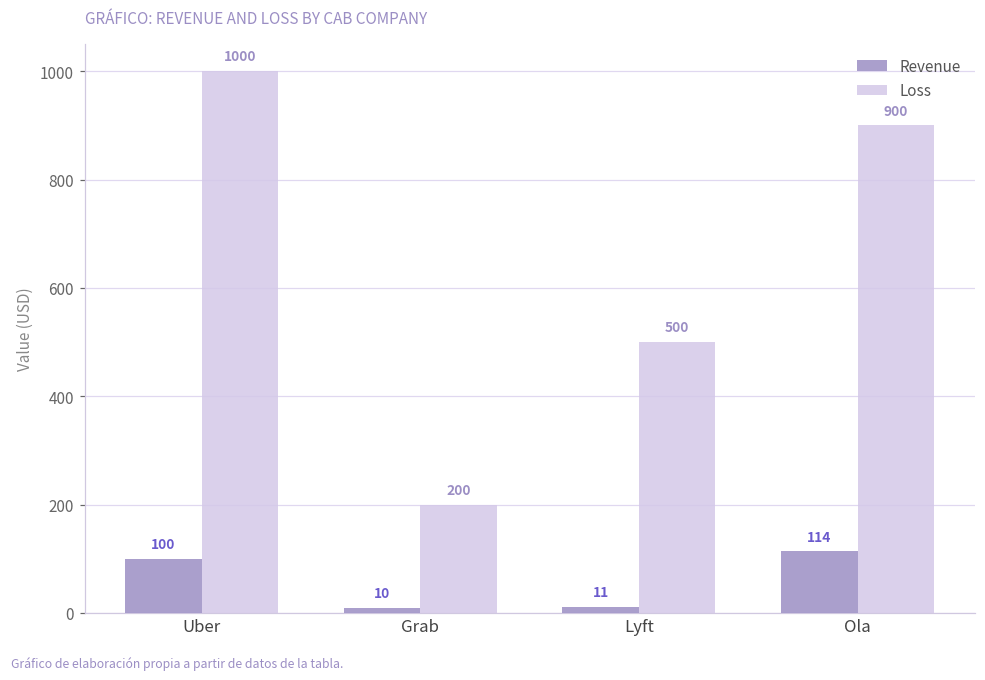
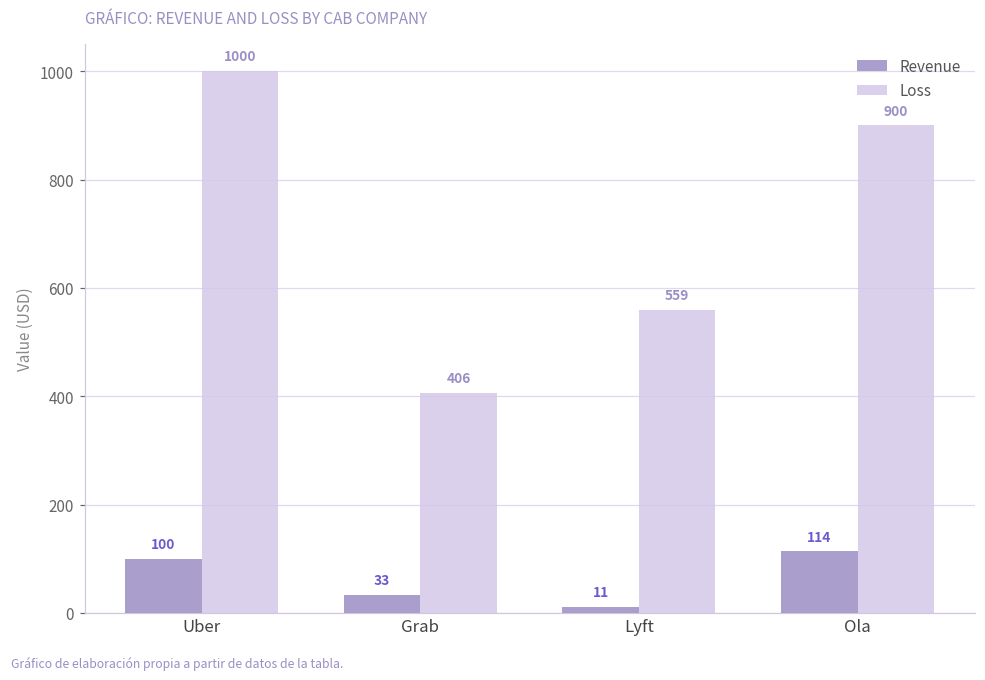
  {
    "Revenue": {
      "Uber": 100,
-     "Grab": 10,
+     "Grab": 33,
      "Lyft": 11,
      "Ola": 114
    },
    "Loss": {
      "Uber": 1000,
-     "Grab": 200,
-     "Lyft": 500,
+     "Grab": 406,
+     "Lyft": 559,
      "Ola": 900
    }
  }
